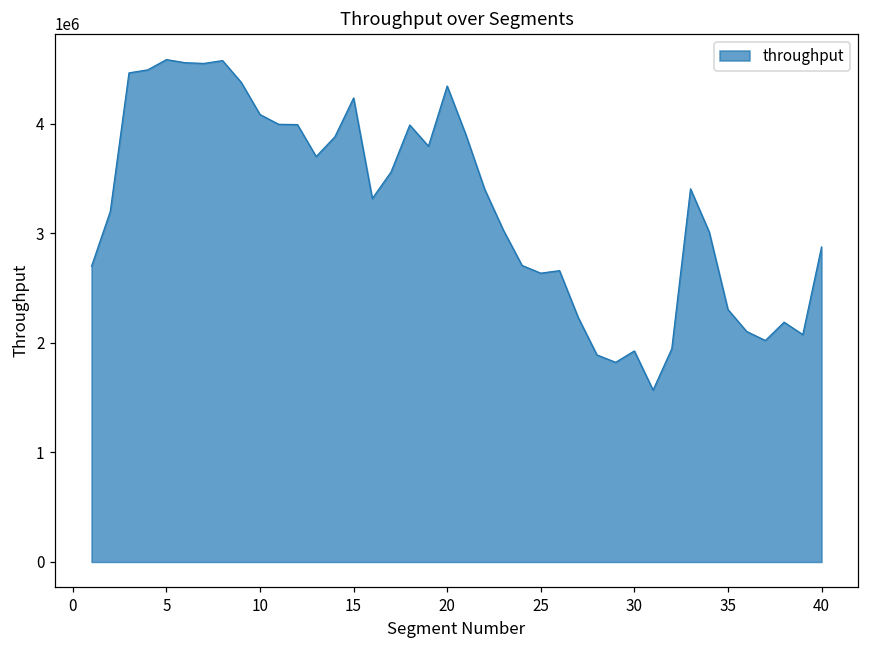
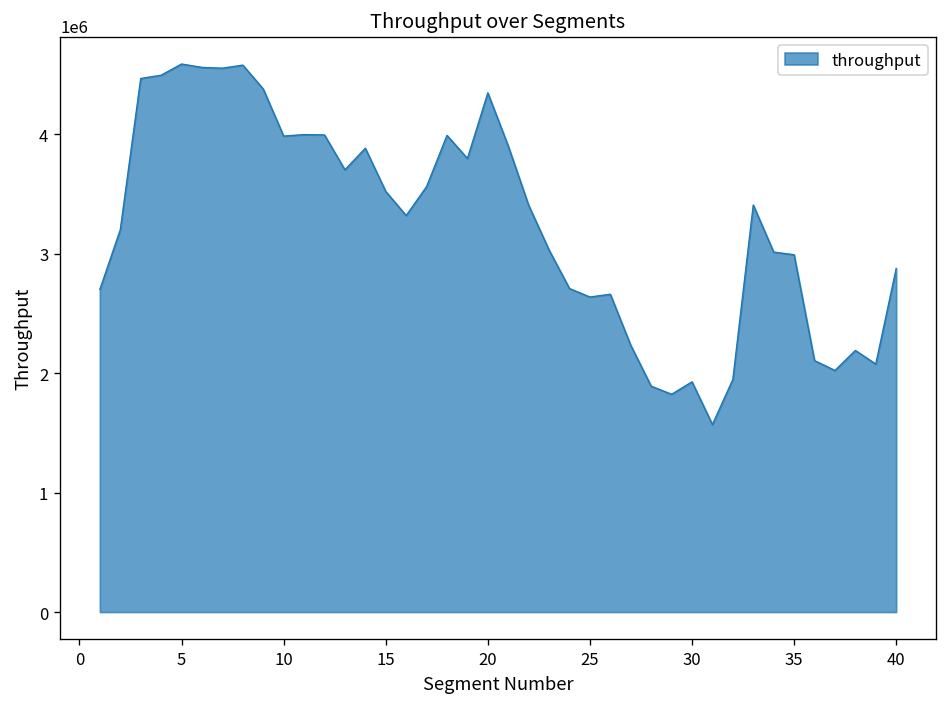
  {
    "5": 4600000,
-   "10": 4100000,
-   "15": 4200000,
+   "10": 4000000,
+   "15": 3500000,
    "20": 4300000,
    "25": 2600000,
    "30": 1900000,
-   "35": 2300000,
+   "35": 3000000,
    "40": 2900000
  }
